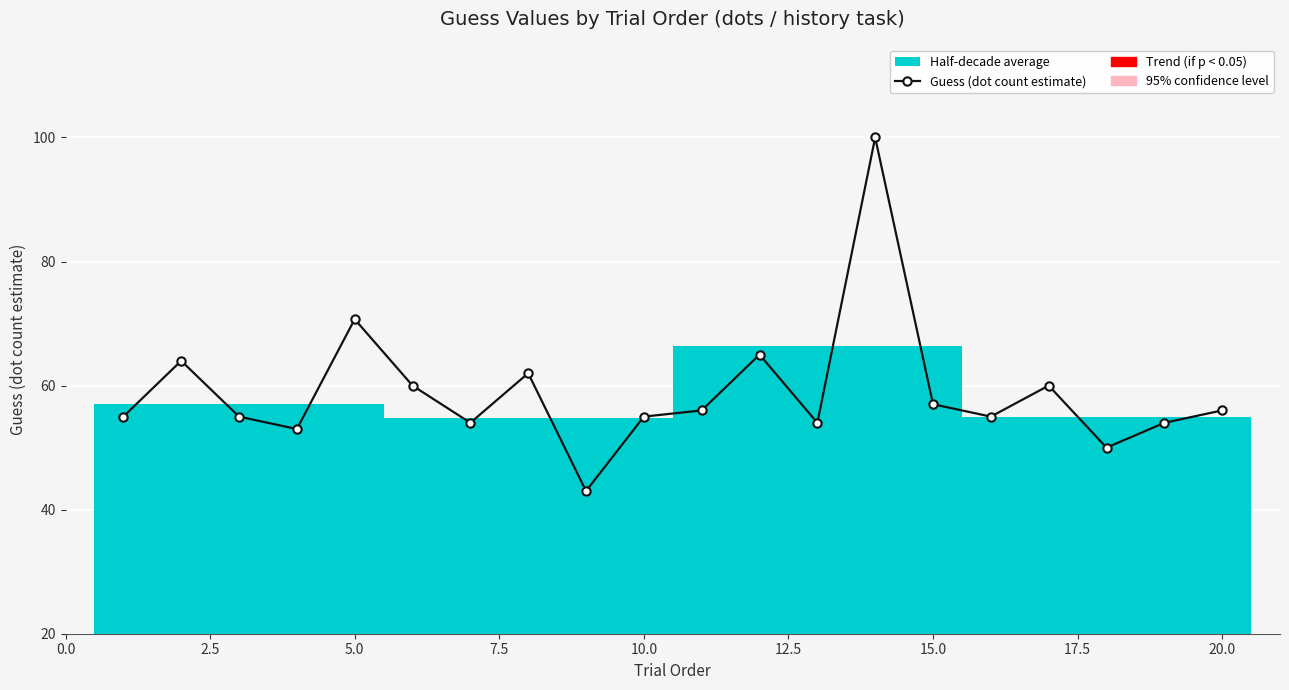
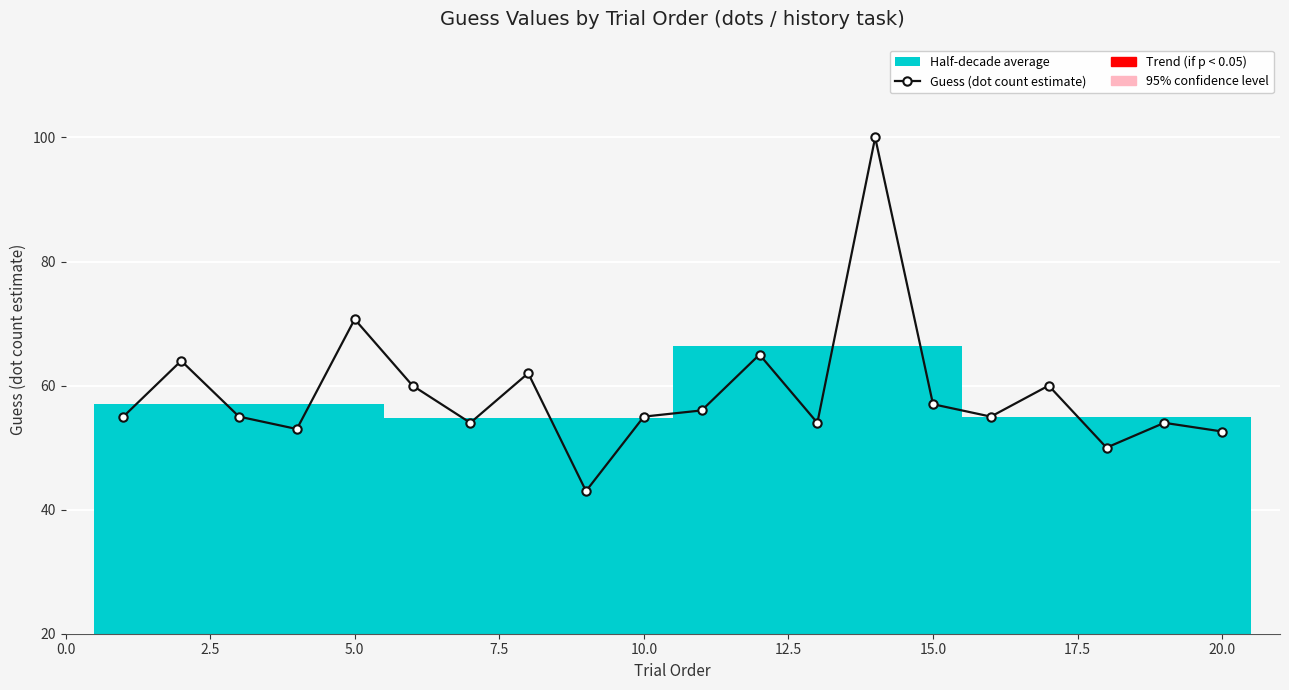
  {
    "Guess (dot count estimate)": {
      "5.0": 71,
      "10.0": 55,
      "15.0": 57,
-     "20.0": 56
+     "20.0": 53
    }
  }
